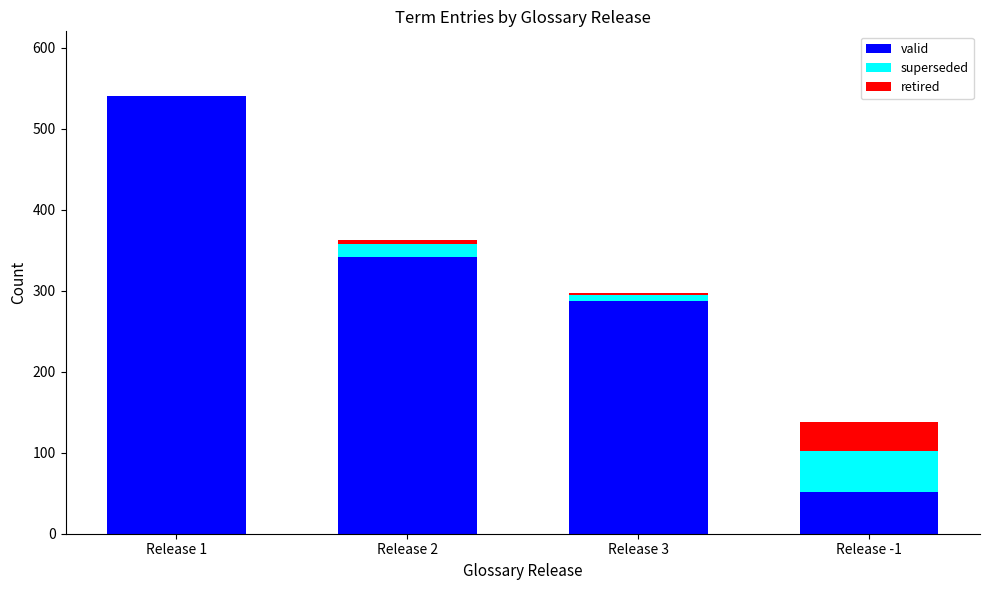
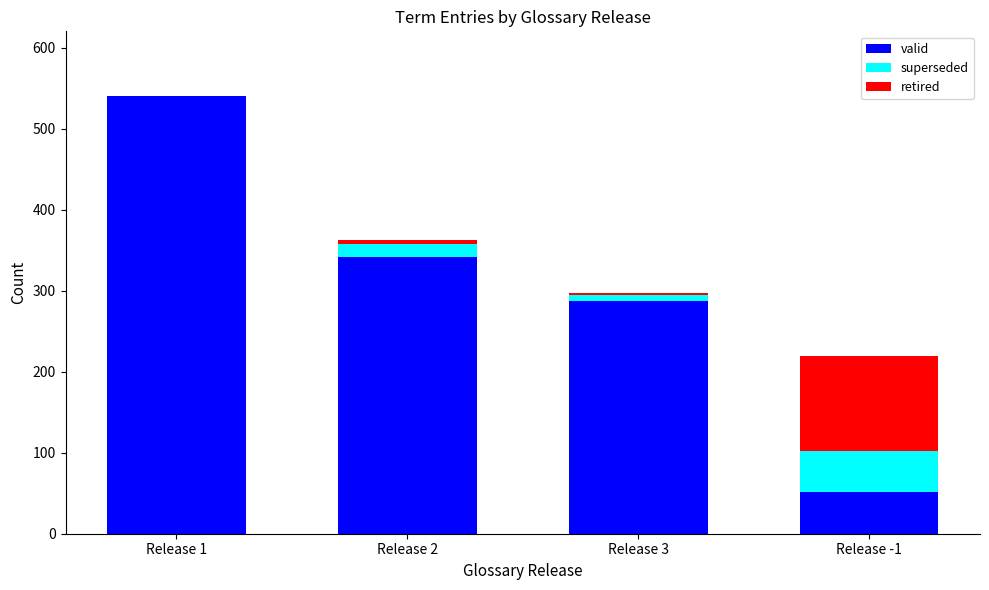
  {
    "valid": {
      "Release 1": 540,
      "Release 2": 340,
      "Release 3": 290,
      "Release -1": 50
    },
    "superseded": {
      "Release 1": 0,
      "Release 2": 20,
      "Release 3": 10,
      "Release -1": 50
    },
    "retired": {
      "Release 1": 0,
      "Release 2": 10,
-     "Release -1": 40
+     "Release -1": 120
    }
  }
